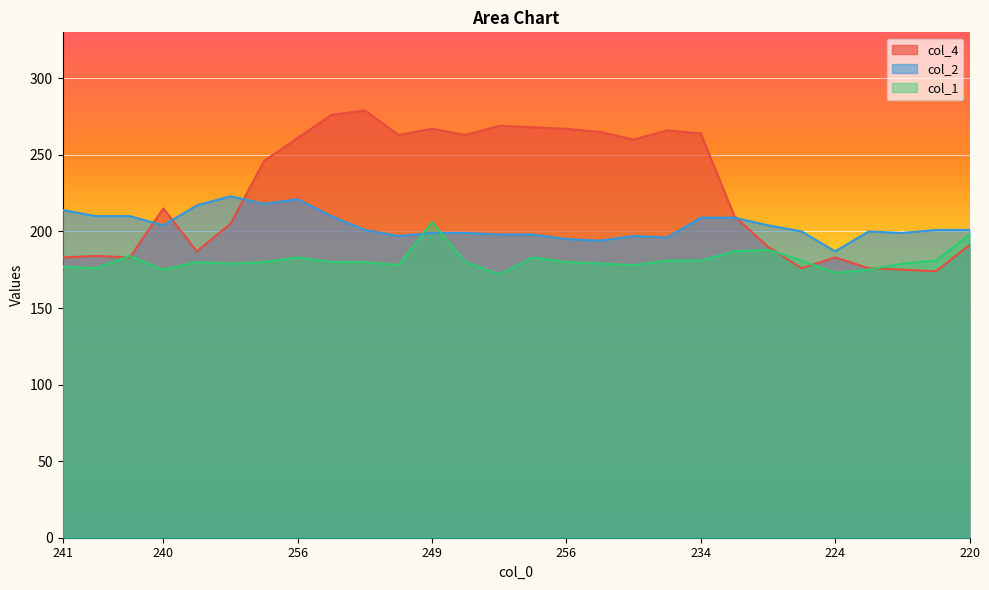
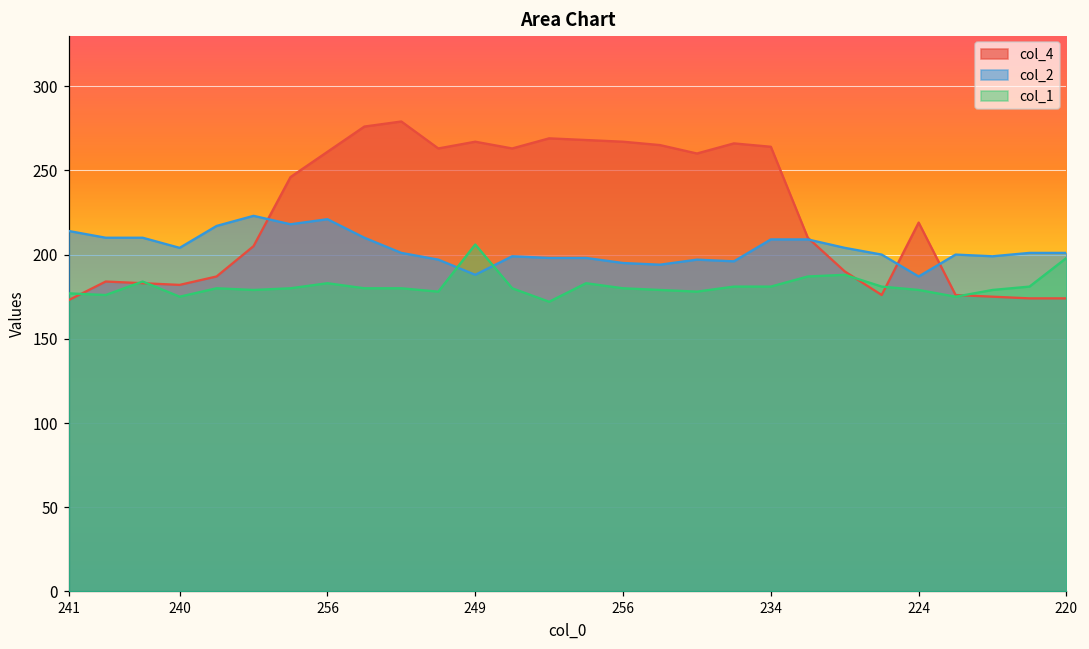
  {
    "col_4": {
-     "241": 183,
-     "240": 215,
+     "241": 173,
+     "240": 182,
      "249": 267,
      "234": 264,
-     "224": 183,
-     "220": 191
+     "224": 219,
+     "220": 174
    },
    "col_2": {
      "241": 214,
      "240": 204,
-     "249": 199,
+     "249": 188,
      "234": 209,
      "224": 187,
      "220": 201
    },
    "col_1": {
      "241": 177,
      "240": 175,
      "249": 206,
      "234": 181,
-     "224": 173,
+     "224": 179,
      "220": 198
    }
  }
